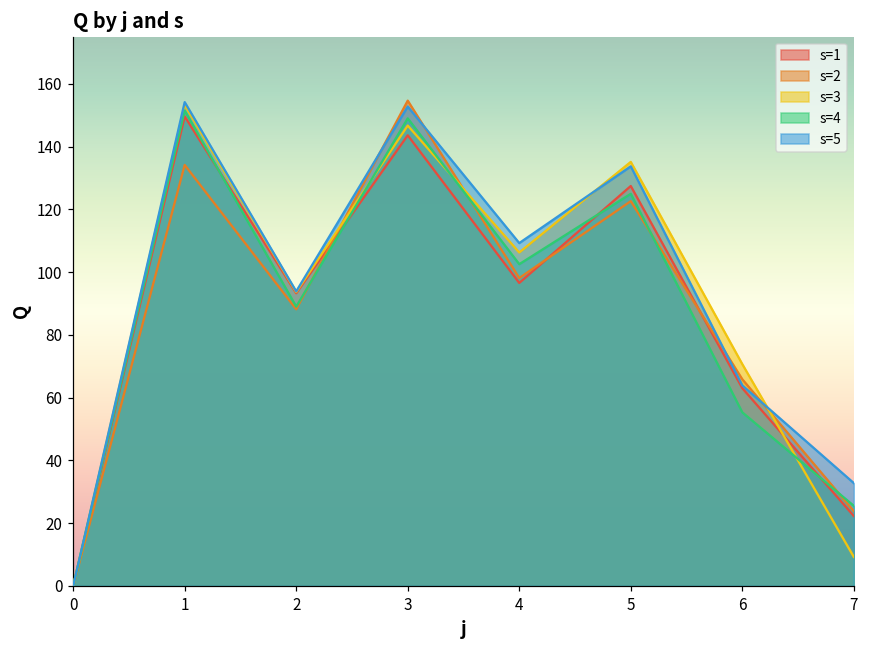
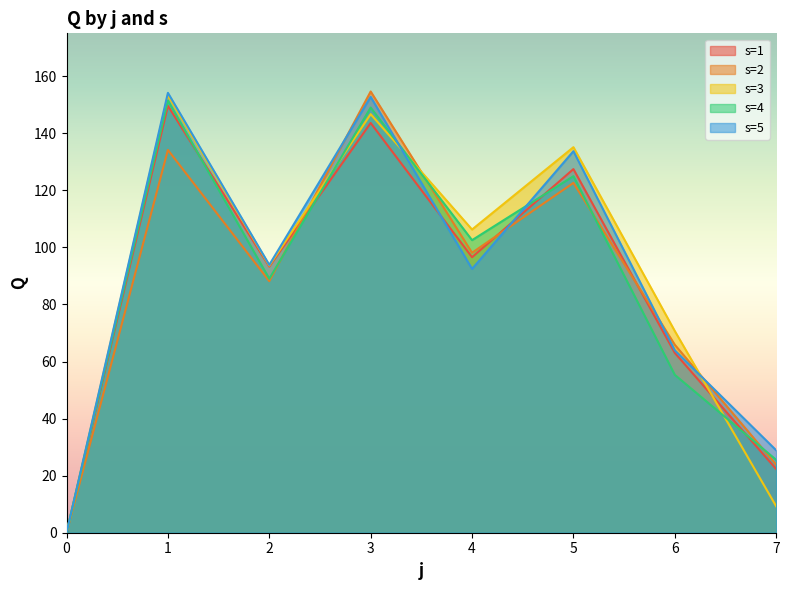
  {
    "s=3": {
      "1": 153,
      "3": 147,
      "4": 106,
      "5": 135,
      "6": 71,
      "7": 9
    },
    "s=4": {
      "1": 151,
      "3": 149,
      "4": 103,
      "5": 125,
      "6": 55,
      "7": 26
    },
    "s=5": {
      "1": 154,
      "3": 153,
-     "4": 109,
+     "4": 92,
      "5": 134,
-     "7": 33
+     "7": 29
    }
  }
